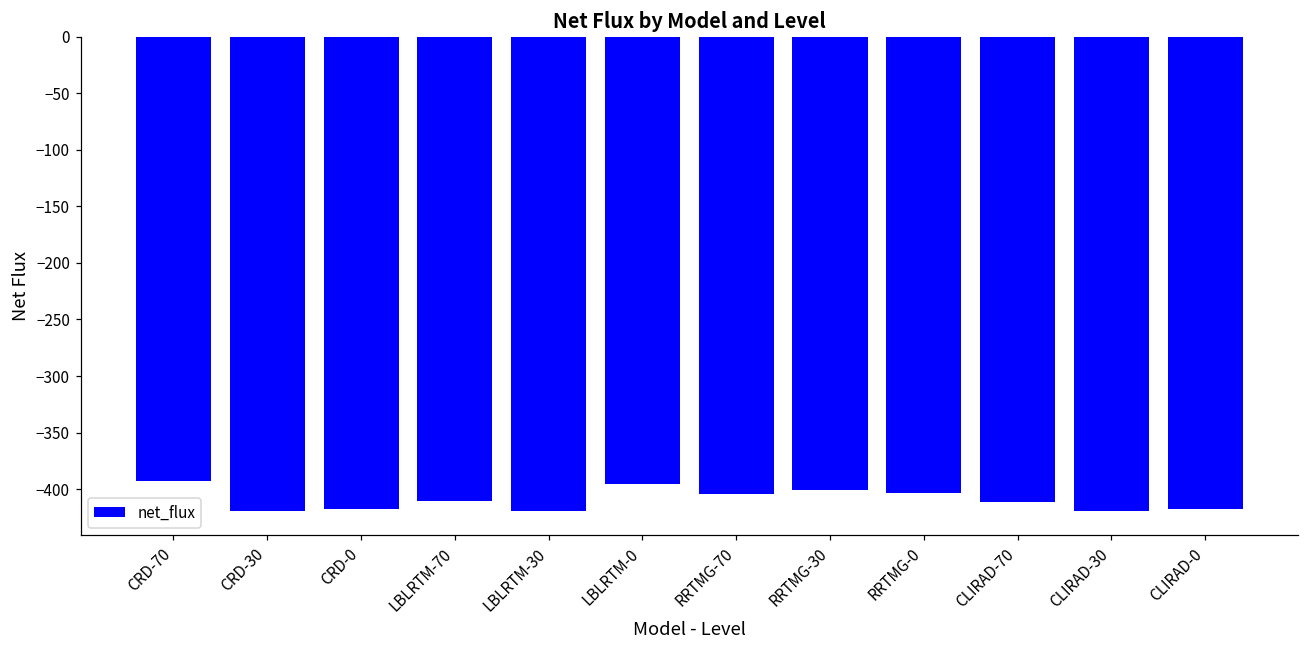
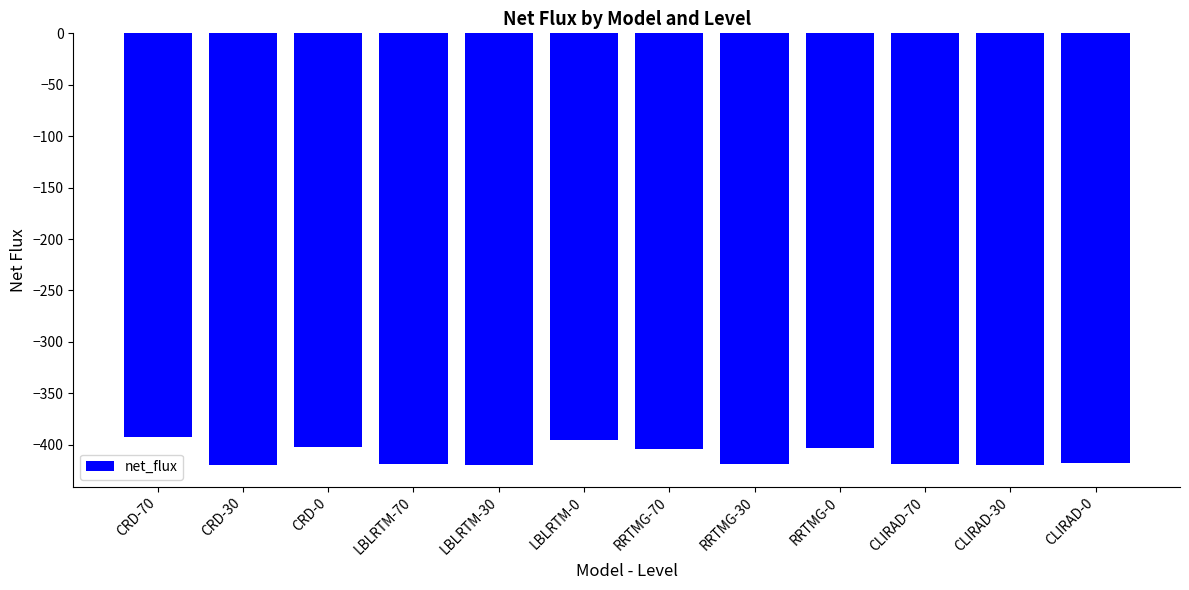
  {
    "CRD-70": -393,
    "CRD-30": -419,
-   "CRD-0": -417,
-   "LBLRTM-70": -411,
+   "CRD-0": -402,
+   "LBLRTM-70": -419,
    "LBLRTM-30": -419,
    "LBLRTM-0": -395,
    "RRTMG-70": -404,
-   "RRTMG-30": -401,
+   "RRTMG-30": -419,
    "RRTMG-0": -403,
-   "CLIRAD-70": -411,
+   "CLIRAD-70": -419,
    "CLIRAD-30": -420,
    "CLIRAD-0": -417
  }
